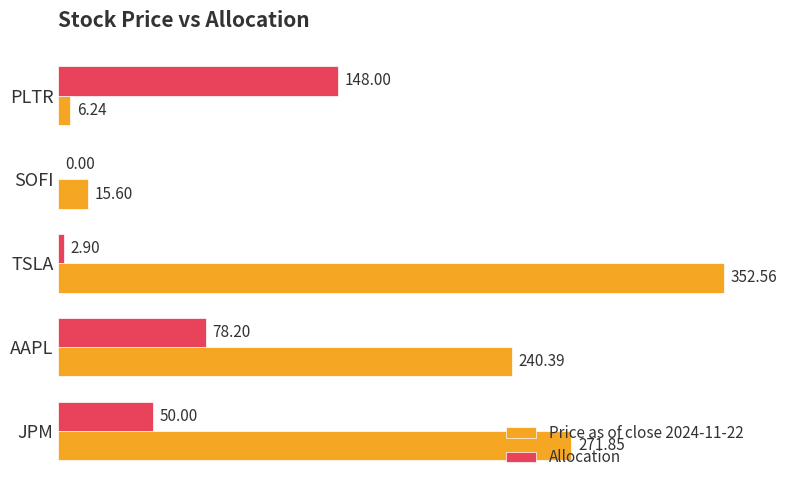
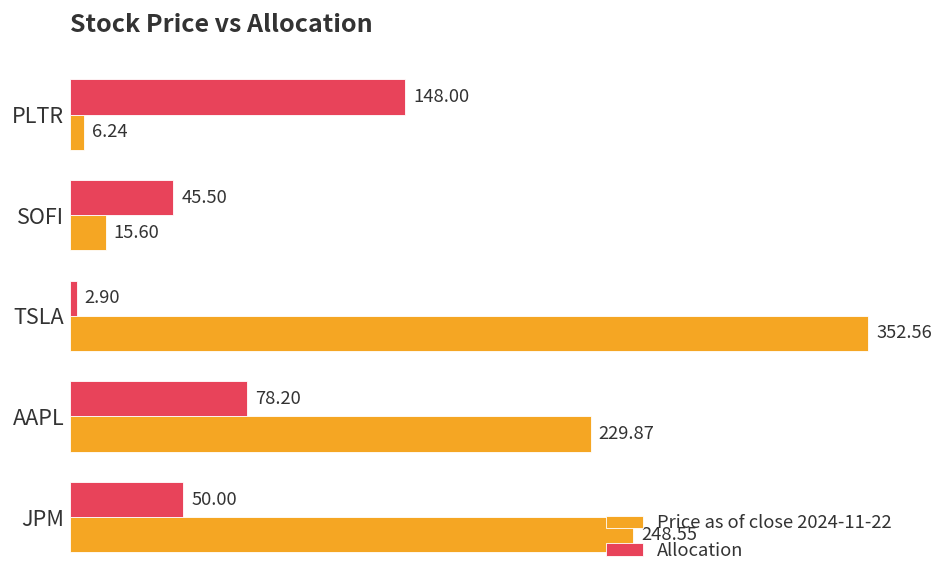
  {
    "Price as of close 2024-11-22": {
      "PLTR": 6.24,
      "SOFI": 15.60,
      "TSLA": 352.56,
-     "AAPL": 240.39,
-     "JPM": 271.85
+     "AAPL": 229.87,
+     "JPM": 248.55
    },
    "Allocation": {
      "PLTR": 148.00,
-     "SOFI": 0.00,
+     "SOFI": 45.50,
      "TSLA": 2.90,
      "AAPL": 78.20,
      "JPM": 50.00
    }
  }
